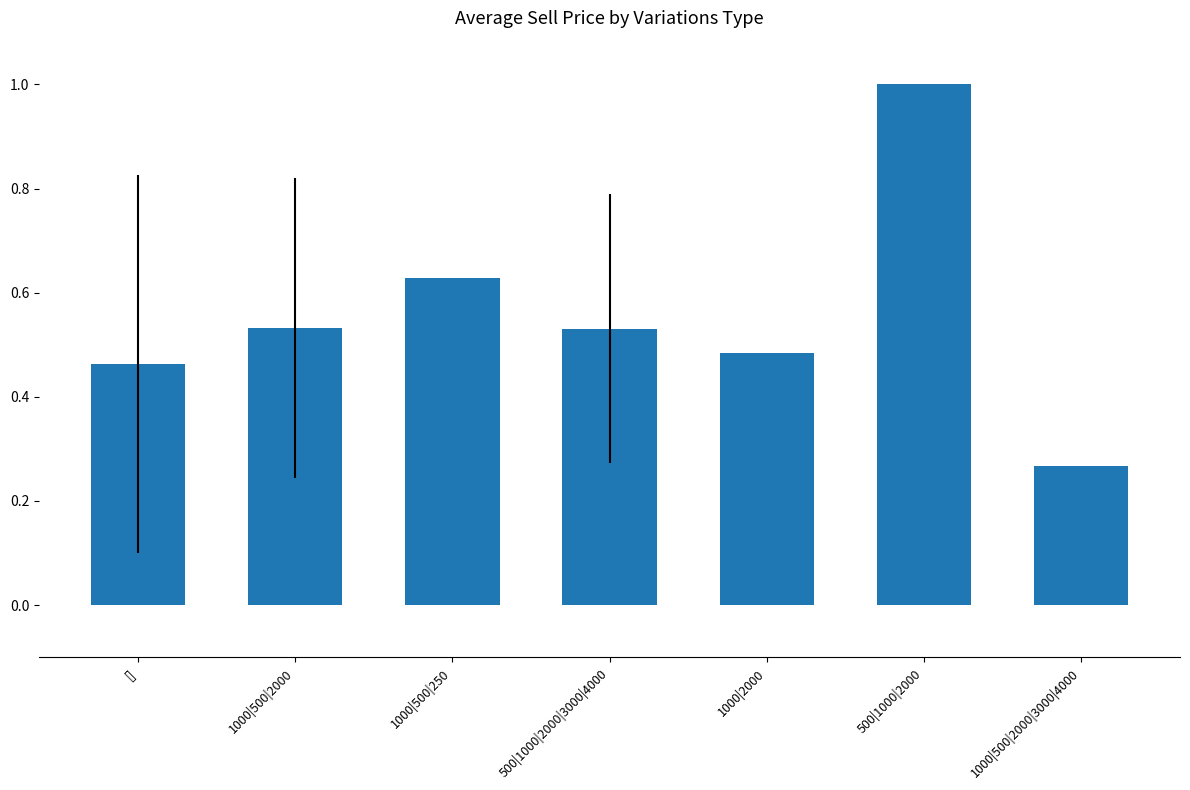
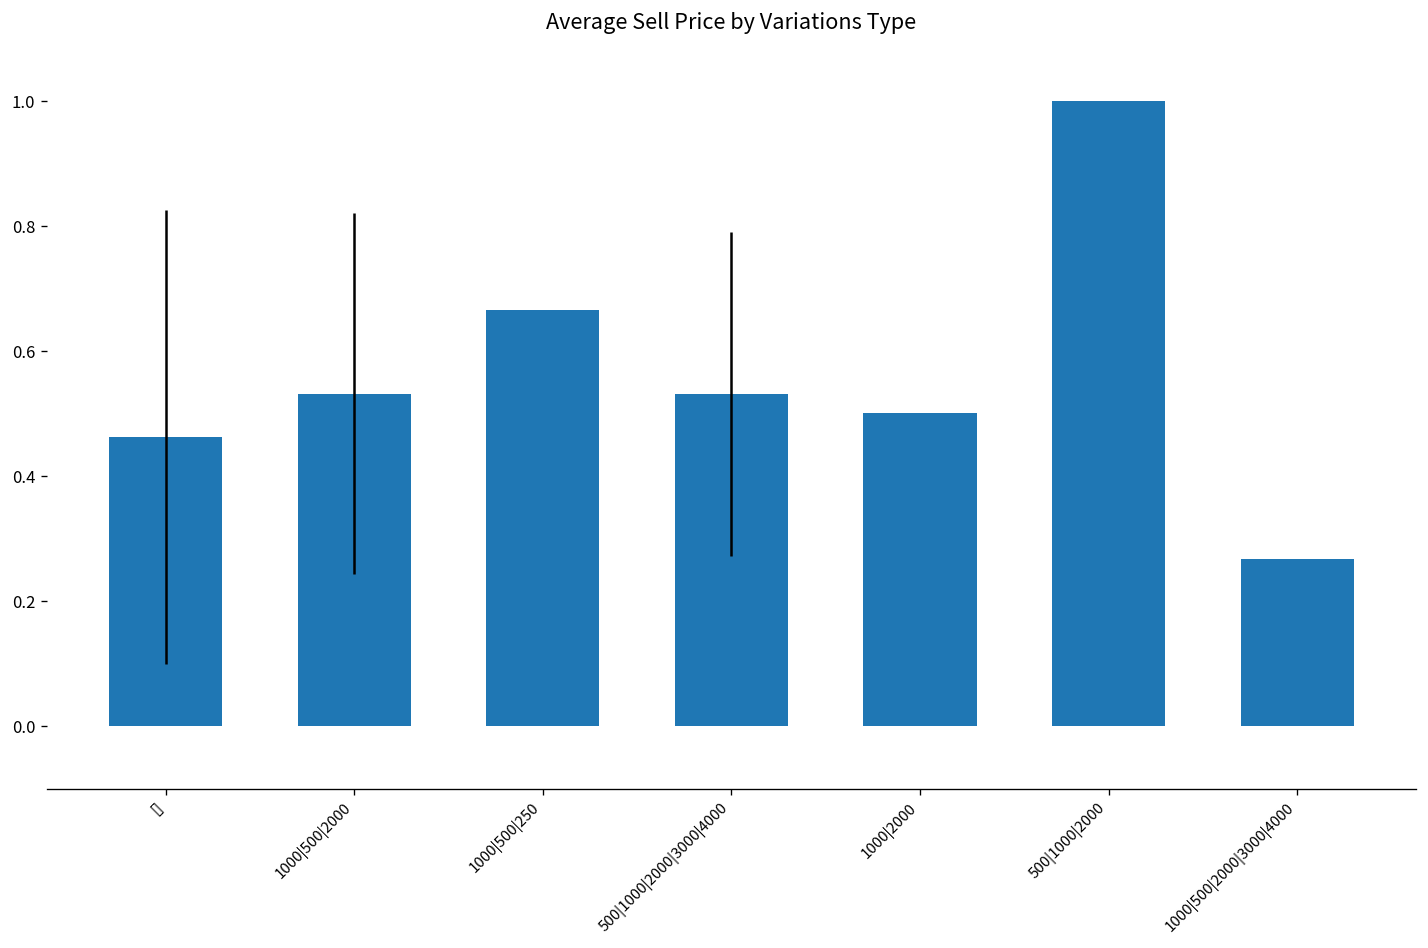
  {
    "[]": 0.46,
    "1000|500|2000": 0.53,
-   "1000|500|250": 0.63,
+   "1000|500|250": 0.67,
    "500|1000|2000|3000|4000": 0.53,
-   "1000|2000": 0.48,
+   "1000|2000": 0.50,
    "500|1000|2000": 1.00,
    "1000|500|2000|3000|4000": 0.27
  }
